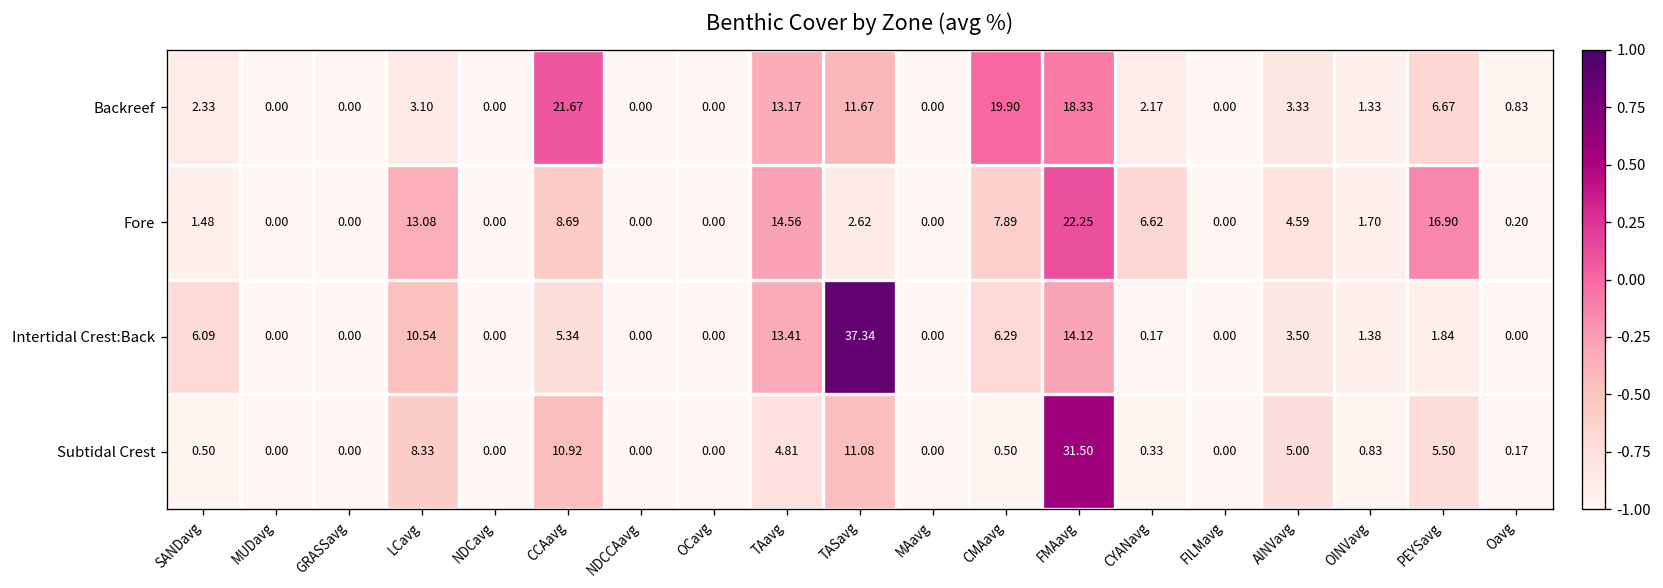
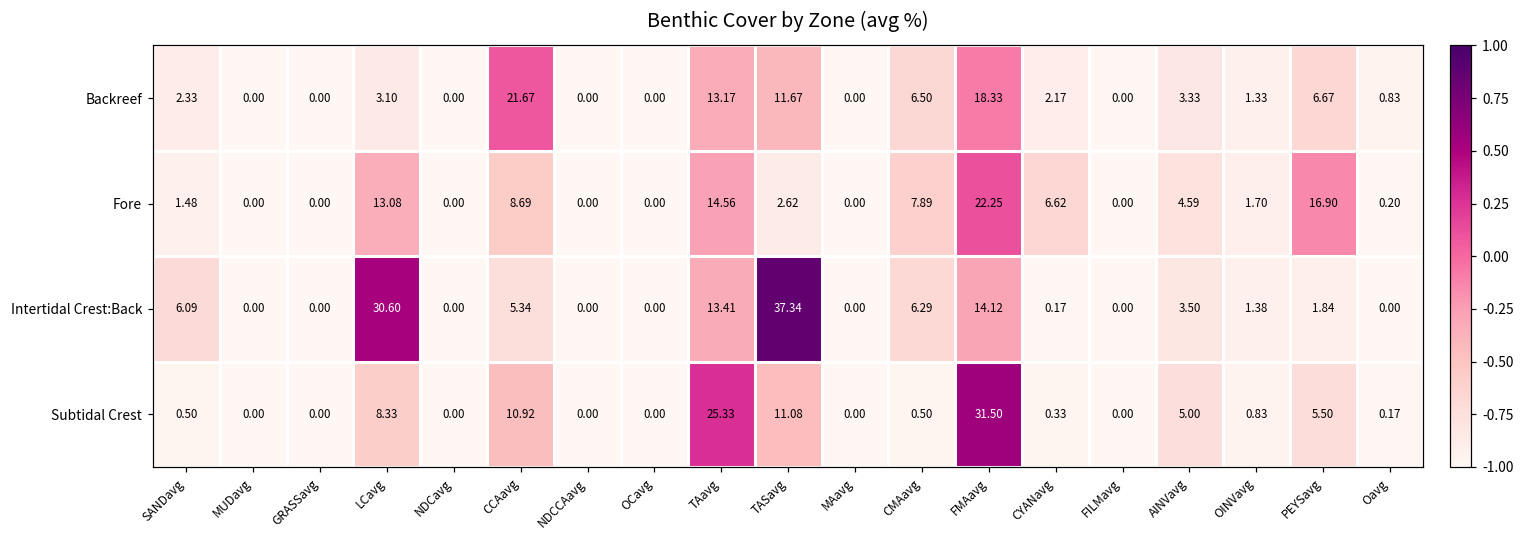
  {
    "Backreef": {
      "SANDavg": 2.33,
      "MUDavg": 0.00,
      "GRASSavg": 0.00,
      "LCavg": 3.10,
      "NDCavg": 0.00,
      "CCAavg": 21.67,
      "NDCCAavg": 0.00,
      "OCavg": 0.00,
      "TAavg": 13.17,
      "TASavg": 11.67,
      "MAavg": 0.00,
-     "CMAavg": 19.90,
+     "CMAavg": 6.50,
      "FMAavg": 18.33,
      "CYANavg": 2.17,
      "FILMavg": 0.00,
      "AINVavg": 3.33,
      "OINVavg": 1.33,
      "PEYSavg": 6.67,
      "Oavg": 0.83
    },
    "Fore": {
      "SANDavg": 1.48,
      "MUDavg": 0.00,
      "GRASSavg": 0.00,
      "LCavg": 13.08,
      "NDCavg": 0.00,
      "CCAavg": 8.69,
      "NDCCAavg": 0.00,
      "OCavg": 0.00,
      "TAavg": 14.56,
      "TASavg": 2.62,
      "MAavg": 0.00,
      "CMAavg": 7.89,
      "FMAavg": 22.25,
      "CYANavg": 6.62,
      "FILMavg": 0.00,
      "AINVavg": 4.59,
      "OINVavg": 1.70,
      "PEYSavg": 16.90,
      "Oavg": 0.20
    },
    "Intertidal Crest:Back": {
      "SANDavg": 6.09,
      "MUDavg": 0.00,
      "GRASSavg": 0.00,
-     "LCavg": 10.54,
+     "LCavg": 30.60,
      "NDCavg": 0.00,
      "CCAavg": 5.34,
      "NDCCAavg": 0.00,
      "OCavg": 0.00,
      "TAavg": 13.41,
      "TASavg": 37.34,
      "MAavg": 0.00,
      "CMAavg": 6.29,
      "FMAavg": 14.12,
      "CYANavg": 0.17,
      "FILMavg": 0.00,
      "AINVavg": 3.50,
      "OINVavg": 1.38,
      "PEYSavg": 1.84,
      "Oavg": 0.00
    },
    "Subtidal Crest": {
      "SANDavg": 0.50,
      "MUDavg": 0.00,
      "GRASSavg": 0.00,
      "LCavg": 8.33,
      "NDCavg": 0.00,
      "CCAavg": 10.92,
      "NDCCAavg": 0.00,
      "OCavg": 0.00,
-     "TAavg": 4.81,
+     "TAavg": 25.33,
      "TASavg": 11.08,
      "MAavg": 0.00,
      "CMAavg": 0.50,
      "FMAavg": 31.50,
      "CYANavg": 0.33,
      "FILMavg": 0.00,
      "AINVavg": 5.00,
      "OINVavg": 0.83,
      "PEYSavg": 5.50,
      "Oavg": 0.17
    }
  }
